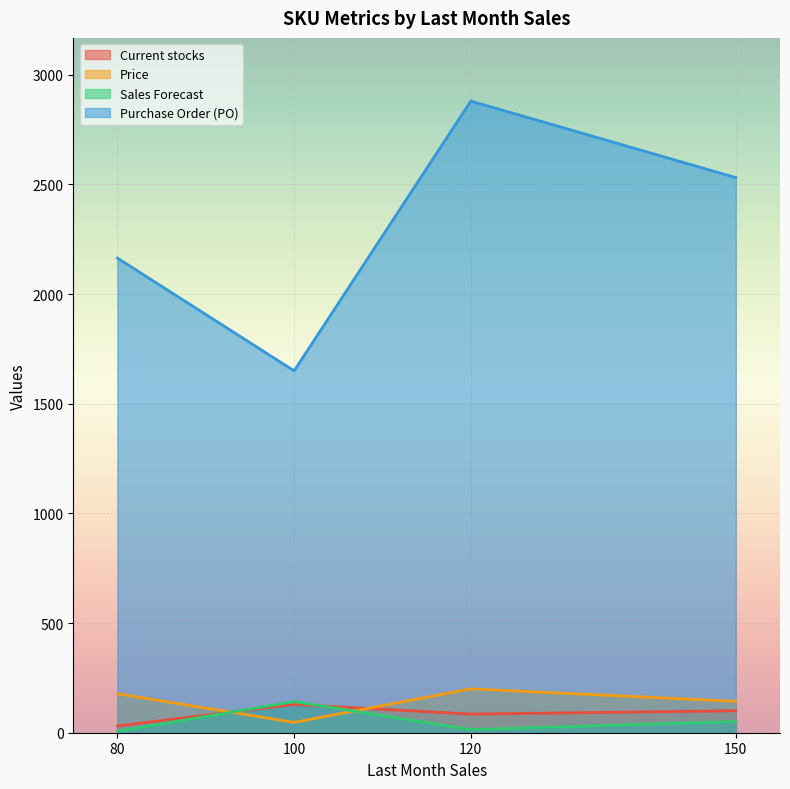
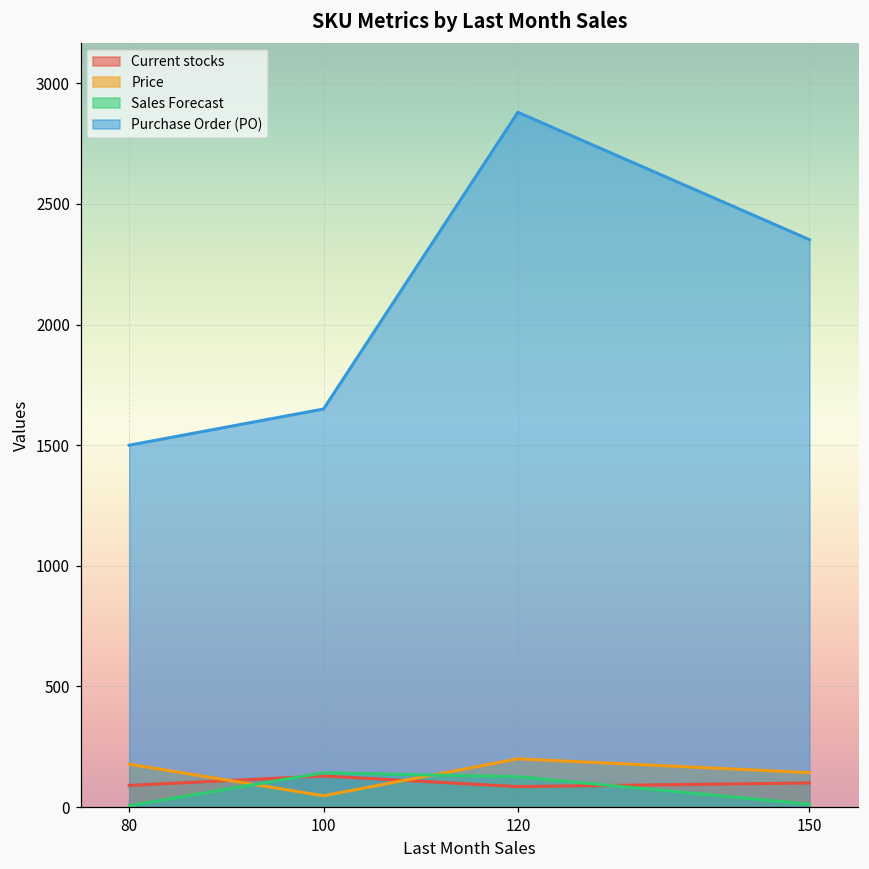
  {
    "Current stocks": {
-     "80": 30,
+     "80": 90,
      "100": 130,
      "120": 90,
      "150": 100
    },
    "Price": {
      "80": 180,
      "100": 50,
      "120": 200,
      "150": 140
    },
    "Sales Forecast": {
      "80": 10,
      "100": 140,
-     "120": 10,
-     "150": 50
+     "120": 130,
+     "150": 10
    },
    "Purchase Order (PO)": {
-     "80": 2160,
+     "80": 1500,
      "100": 1650,
      "120": 2880,
-     "150": 2530
+     "150": 2350
    }
  }
